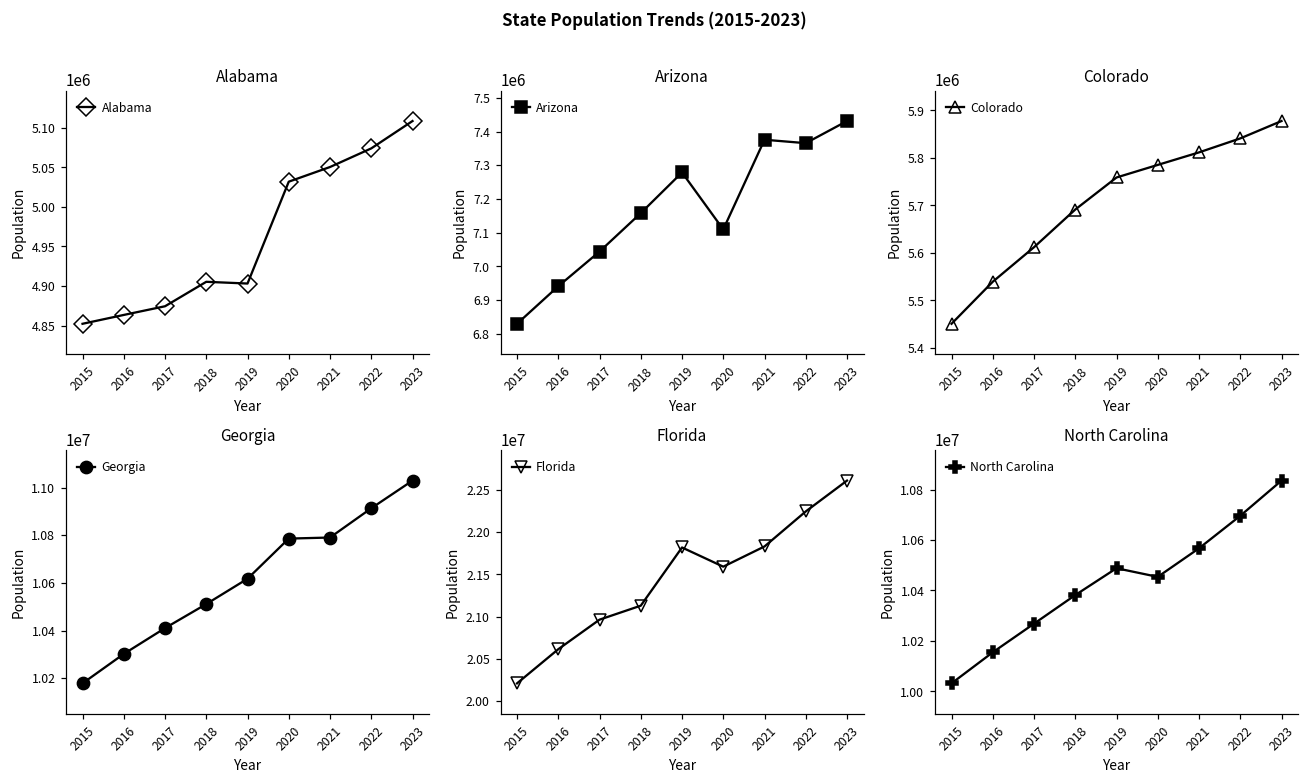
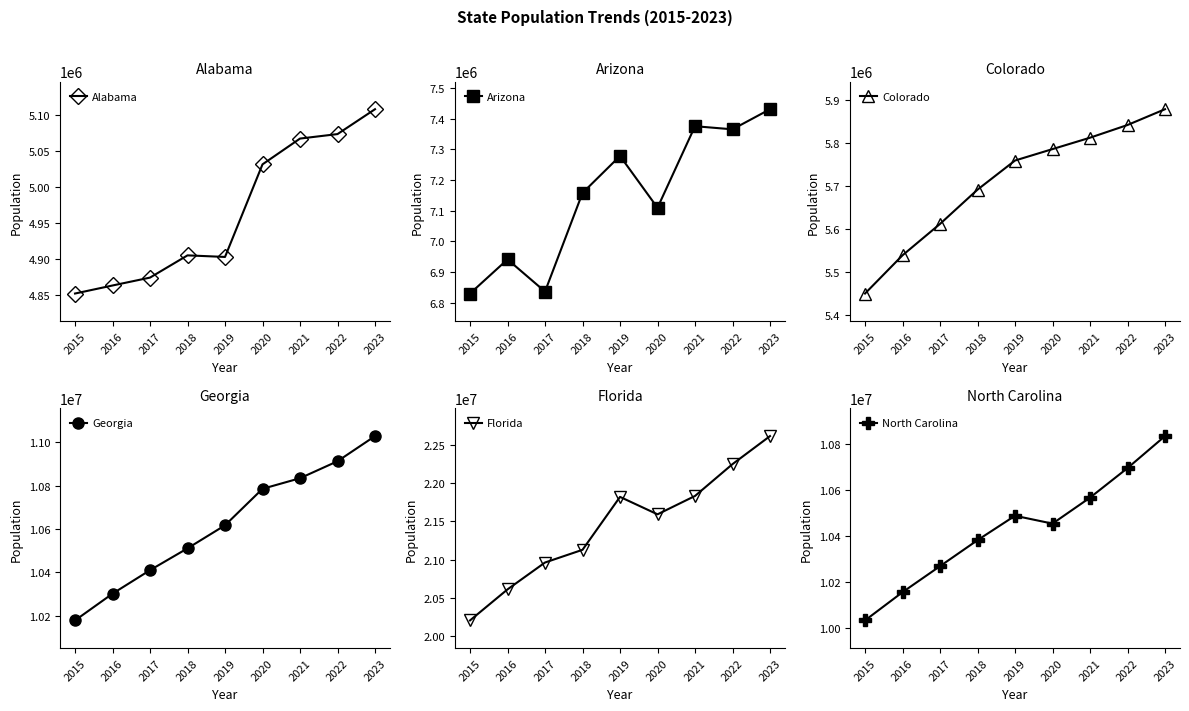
  {
    "Alabama": {
      "2015": 4850000,
      "2016": 4860000,
      "2017": 4870000,
      "2018": 4910000,
      "2019": 4900000,
      "2020": 5030000,
-     "2021": 5050000,
+     "2021": 5070000,
      "2022": 5070000,
      "2023": 5110000
    },
    "Arizona": {
      "2015": 6830000,
      "2016": 6940000,
-     "2017": 7040000,
+     "2017": 6840000,
      "2018": 7160000,
      "2019": 7280000,
      "2020": 7110000,
      "2021": 7380000,
      "2022": 7370000,
      "2023": 7430000
    },
    "Colorado": {
      "2015": 5450000,
      "2016": 5540000,
      "2017": 5610000,
      "2018": 5690000,
      "2019": 5760000,
      "2020": 5790000,
      "2021": 5810000,
      "2022": 5840000,
      "2023": 5880000
    },
    "Georgia": {
      "2015": 10180000,
      "2016": 10300000,
      "2017": 10410000,
      "2018": 10510000,
      "2019": 10620000,
      "2020": 10790000,
-     "2021": 10790000,
+     "2021": 10830000,
      "2022": 10910000,
      "2023": 11030000
    },
    "Florida": {
      "2015": 20200000,
      "2016": 20600000,
      "2017": 21000000,
      "2018": 21100000,
      "2019": 21800000,
      "2020": 21600000,
      "2021": 21800000,
      "2022": 22200000,
      "2023": 22600000
    },
    "North Carolina": {
      "2015": 10030000,
      "2016": 10150000,
      "2017": 10270000,
      "2018": 10380000,
      "2019": 10490000,
      "2020": 10450000,
      "2021": 10570000,
      "2022": 10700000,
      "2023": 10840000
    }
  }
